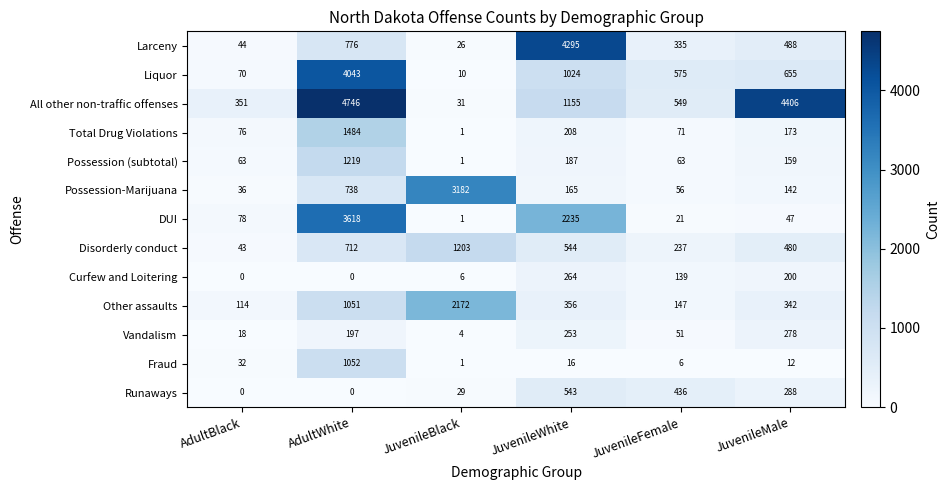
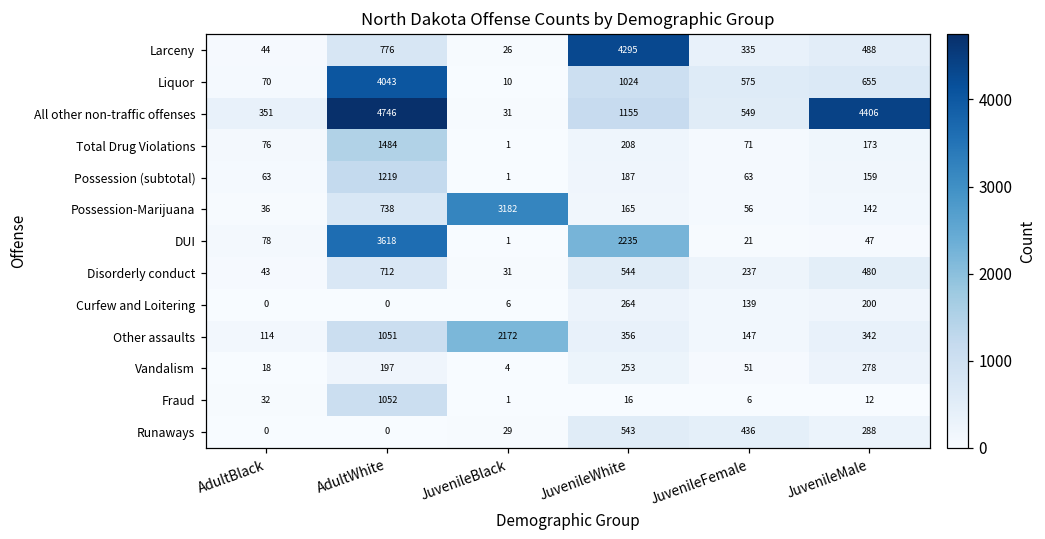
  {
    "Larceny": {
      "AdultBlack": 44,
      "AdultWhite": 776,
      "JuvenileBlack": 26,
      "JuvenileWhite": 4295,
      "JuvenileFemale": 335,
      "JuvenileMale": 488
    },
    "Liquor": {
      "AdultBlack": 70,
      "AdultWhite": 4043,
      "JuvenileBlack": 10,
      "JuvenileWhite": 1024,
      "JuvenileFemale": 575,
      "JuvenileMale": 655
    },
    "All other non-traffic offenses": {
      "AdultBlack": 351,
      "AdultWhite": 4746,
      "JuvenileBlack": 31,
      "JuvenileWhite": 1155,
      "JuvenileFemale": 549,
      "JuvenileMale": 4406
    },
    "Total Drug Violations": {
      "AdultBlack": 76,
      "AdultWhite": 1484,
      "JuvenileBlack": 1,
      "JuvenileWhite": 208,
      "JuvenileFemale": 71,
      "JuvenileMale": 173
    },
    "Possession (subtotal)": {
      "AdultBlack": 63,
      "AdultWhite": 1219,
      "JuvenileBlack": 1,
      "JuvenileWhite": 187,
      "JuvenileFemale": 63,
      "JuvenileMale": 159
    },
    "Possession-Marijuana": {
      "AdultBlack": 36,
      "AdultWhite": 738,
      "JuvenileBlack": 3182,
      "JuvenileWhite": 165,
      "JuvenileFemale": 56,
      "JuvenileMale": 142
    },
    "DUI": {
      "AdultBlack": 78,
      "AdultWhite": 3618,
      "JuvenileBlack": 1,
      "JuvenileWhite": 2235,
      "JuvenileFemale": 21,
      "JuvenileMale": 47
    },
    "Disorderly conduct": {
      "AdultBlack": 43,
      "AdultWhite": 712,
-     "JuvenileBlack": 1203,
+     "JuvenileBlack": 31,
      "JuvenileWhite": 544,
      "JuvenileFemale": 237,
      "JuvenileMale": 480
    },
    "Curfew and Loitering": {
      "AdultBlack": 0,
      "AdultWhite": 0,
      "JuvenileBlack": 6,
      "JuvenileWhite": 264,
      "JuvenileFemale": 139,
      "JuvenileMale": 200
    },
    "Other assaults": {
      "AdultBlack": 114,
      "AdultWhite": 1051,
      "JuvenileBlack": 2172,
      "JuvenileWhite": 356,
      "JuvenileFemale": 147,
      "JuvenileMale": 342
    },
    "Vandalism": {
      "AdultBlack": 18,
      "AdultWhite": 197,
      "JuvenileBlack": 4,
      "JuvenileWhite": 253,
      "JuvenileFemale": 51,
      "JuvenileMale": 278
    },
    "Fraud": {
      "AdultBlack": 32,
      "AdultWhite": 1052,
      "JuvenileBlack": 1,
      "JuvenileWhite": 16,
      "JuvenileFemale": 6,
      "JuvenileMale": 12
    },
    "Runaways": {
      "AdultBlack": 0,
      "AdultWhite": 0,
      "JuvenileBlack": 29,
      "JuvenileWhite": 543,
      "JuvenileFemale": 436,
      "JuvenileMale": 288
    }
  }
